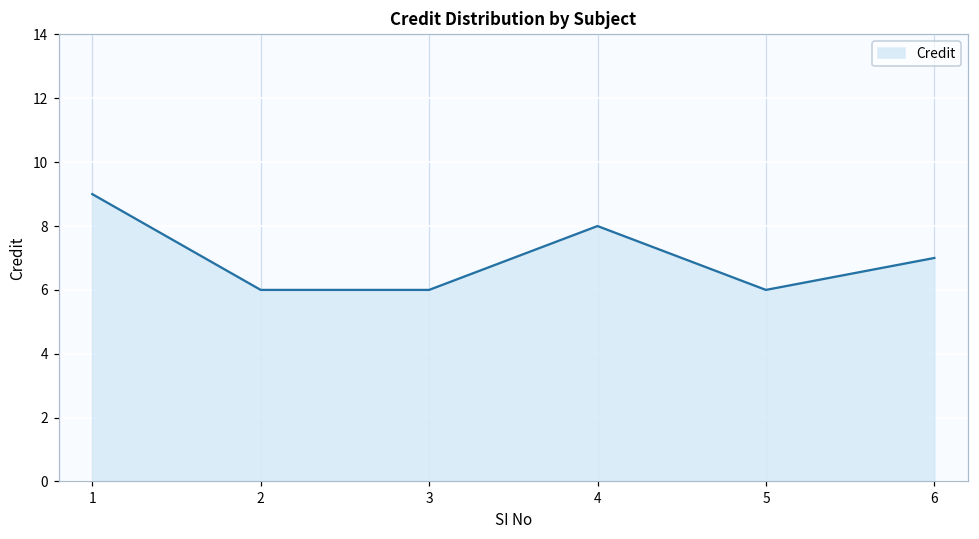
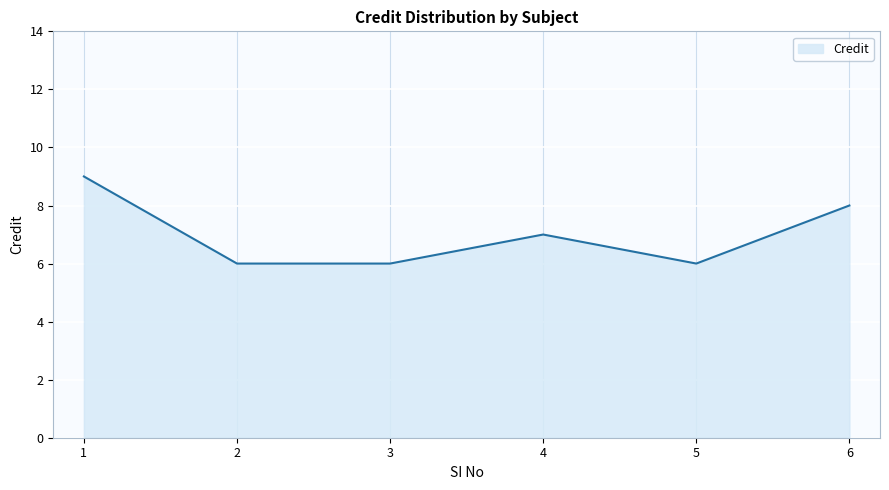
  {
    "1": 9,
    "2": 6,
    "3": 6,
-   "4": 8,
+   "4": 7,
    "5": 6,
-   "6": 7
+   "6": 8
  }
